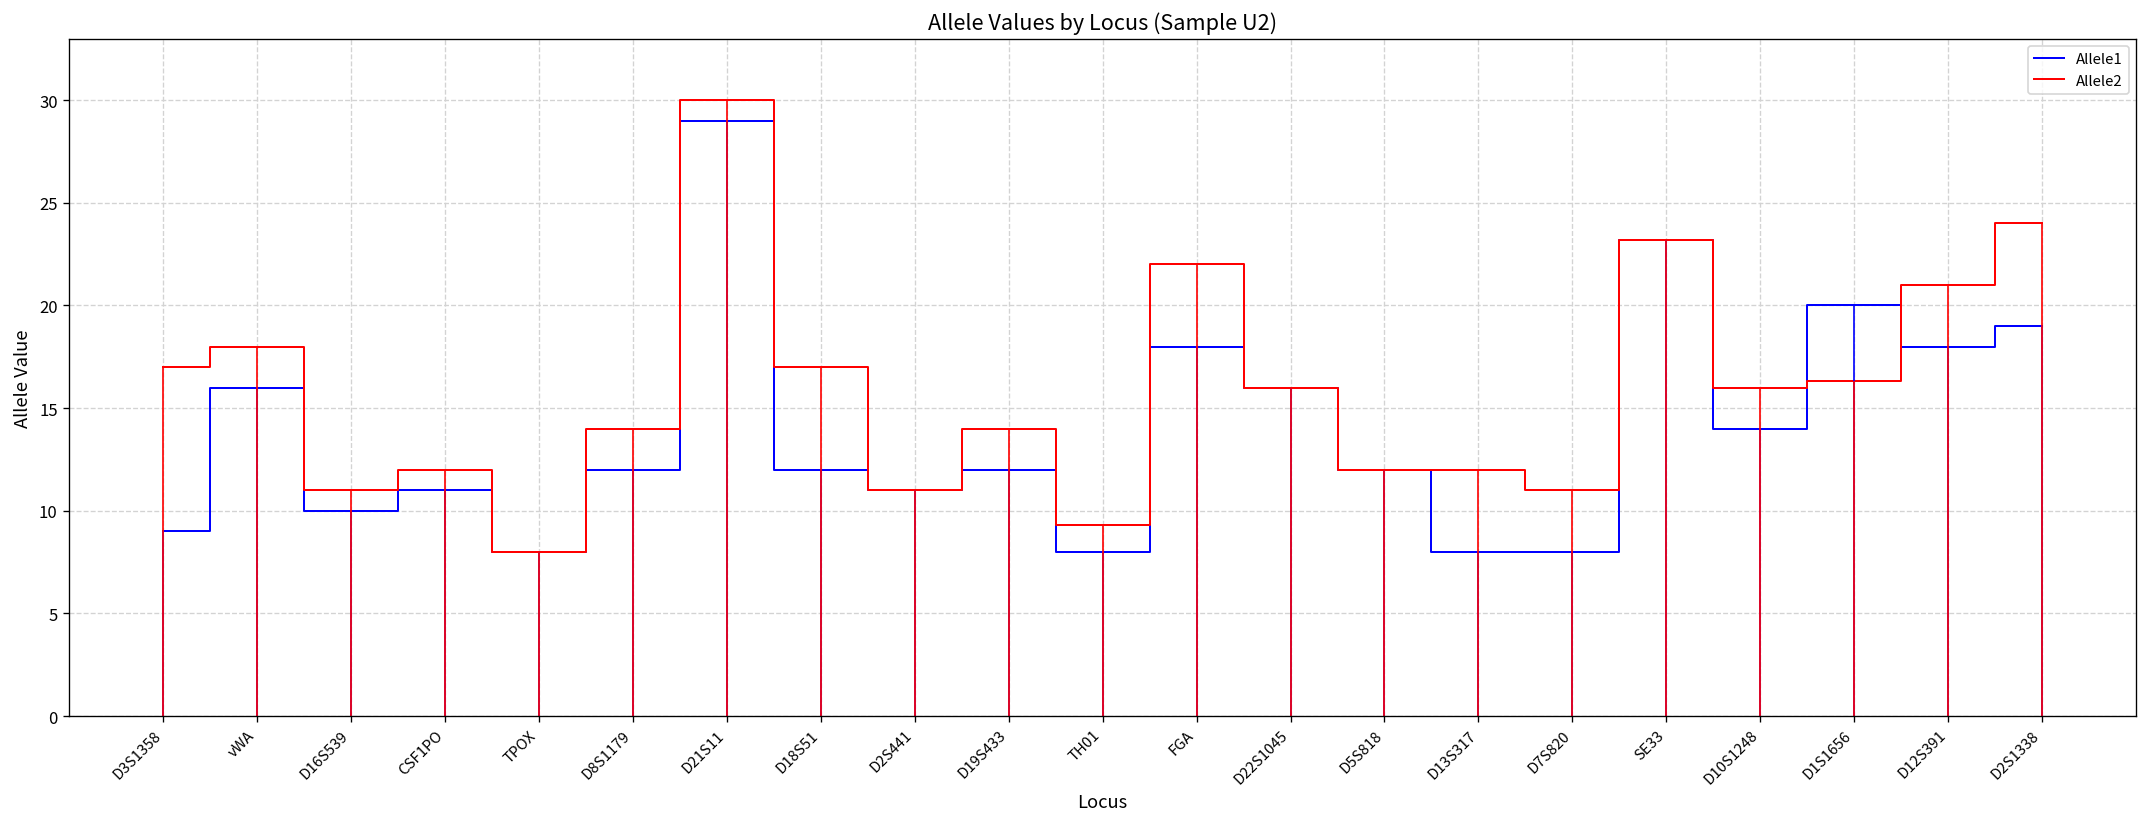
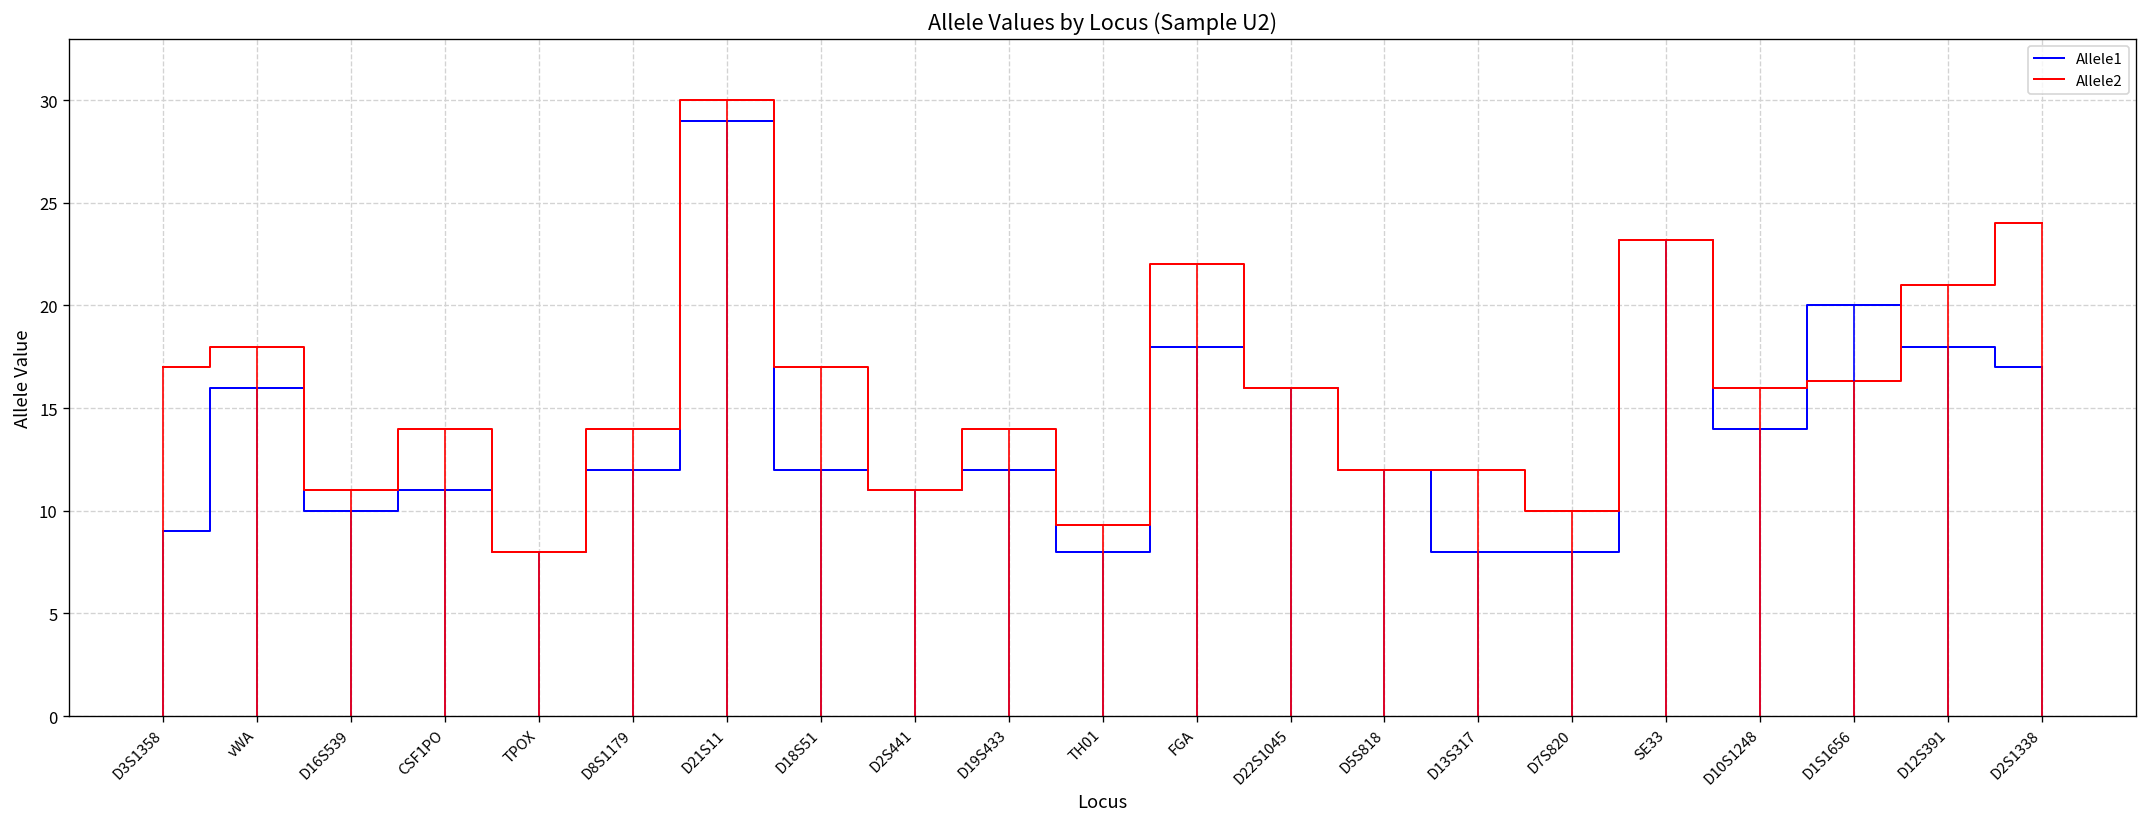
  {
    "Allele1": {
      "D3S1358": 9,
      "vWA": 16,
      "D16S539": 10,
      "CSF1PO": 11,
      "D8S1179": 12,
      "D21S11": 29,
      "D18S51": 12,
      "D19S433": 12,
      "TH01": 8,
      "FGA": 18,
      "D13S317": 8,
      "D7S820": 8,
      "D10S1248": 14,
      "D1S1656": 20,
      "D12S391": 18,
-     "D2S1338": 19
+     "D2S1338": 17
    },
    "Allele2": {
      "D3S1358": 17,
      "vWA": 18,
      "D16S539": 11,
-     "CSF1PO": 12,
+     "CSF1PO": 14,
      "D8S1179": 14,
      "D21S11": 30,
      "D18S51": 17,
      "D19S433": 14,
      "TH01": 9.3,
      "FGA": 22,
      "D13S317": 12,
-     "D7S820": 11,
+     "D7S820": 10,
      "D10S1248": 16,
      "D1S1656": 16.3,
      "D12S391": 21,
      "D2S1338": 24
    }
  }
